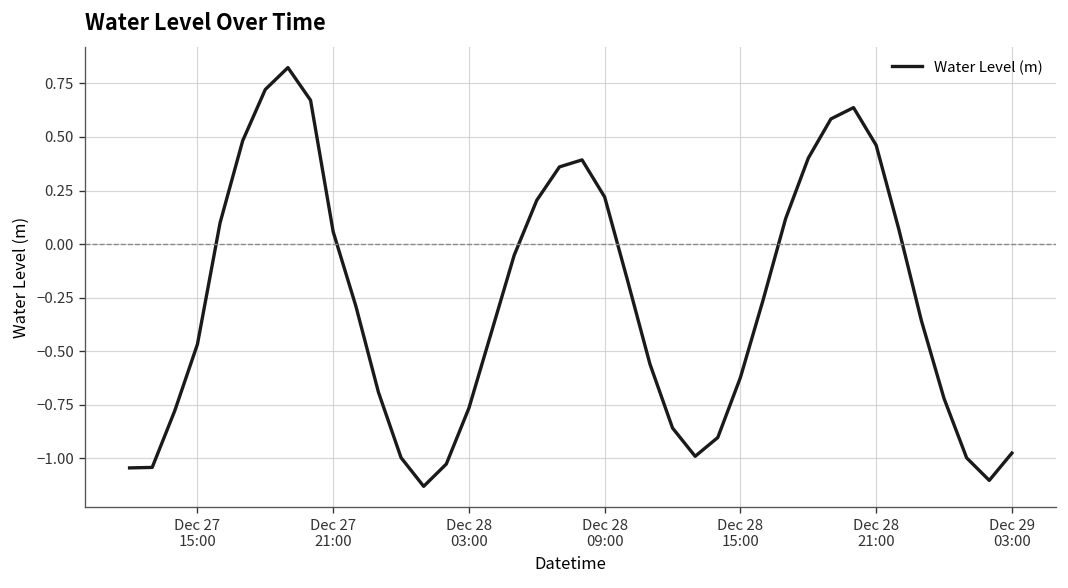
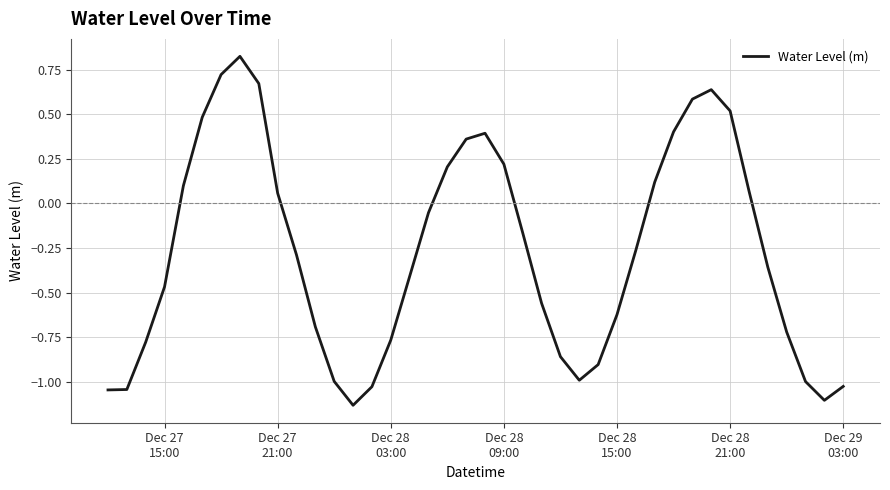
  {
    "Dec 27 15:00": -0.47,
    "Dec 27 21:00": 0.06,
    "Dec 28 03:00": -0.77,
    "Dec 28 09:00": 0.22,
    "Dec 28 15:00": -0.62,
-   "Dec 28 21:00": 0.46,
-   "Dec 29 03:00": -0.98
+   "Dec 28 21:00": 0.52,
+   "Dec 29 03:00": -1.02
  }
